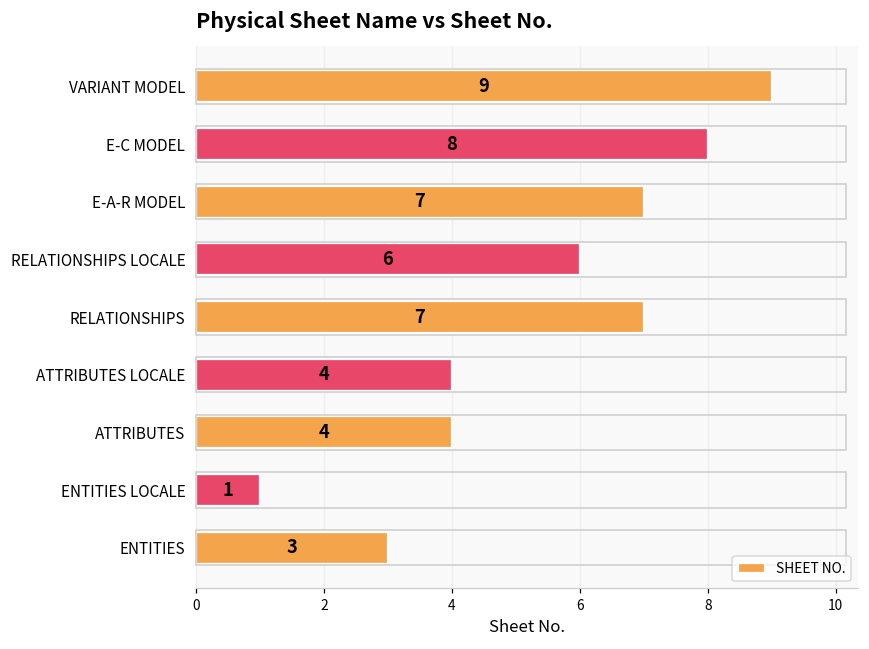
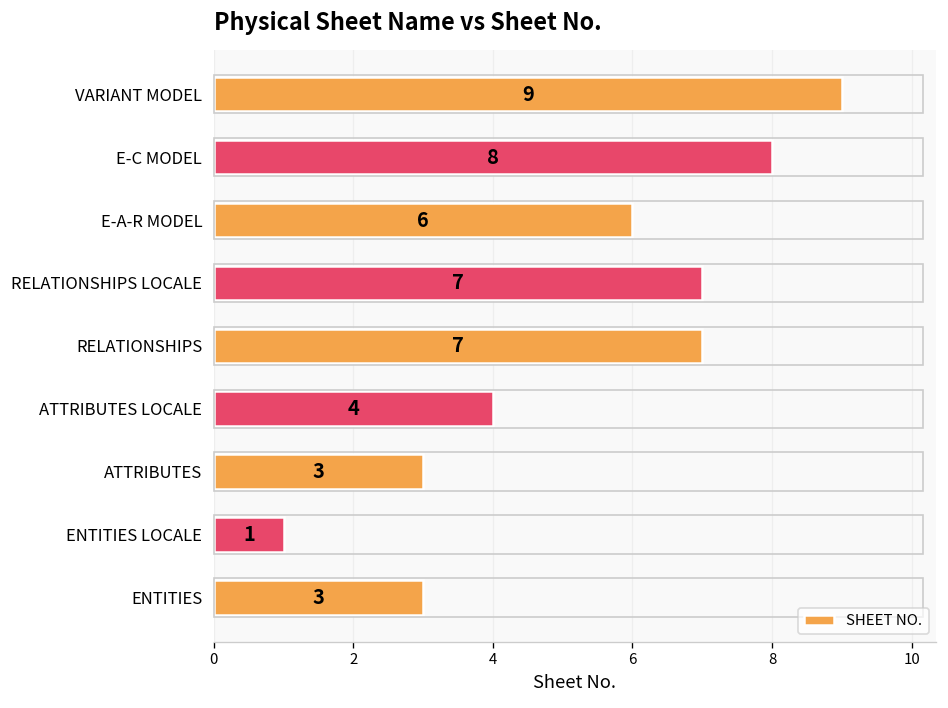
  {
    "VARIANT MODEL": 9,
    "E-C MODEL": 8,
-   "E-A-R MODEL": 7,
-   "RELATIONSHIPS LOCALE": 6,
+   "E-A-R MODEL": 6,
+   "RELATIONSHIPS LOCALE": 7,
    "RELATIONSHIPS": 7,
    "ATTRIBUTES LOCALE": 4,
-   "ATTRIBUTES": 4,
+   "ATTRIBUTES": 3,
    "ENTITIES LOCALE": 1,
    "ENTITIES": 3
  }
